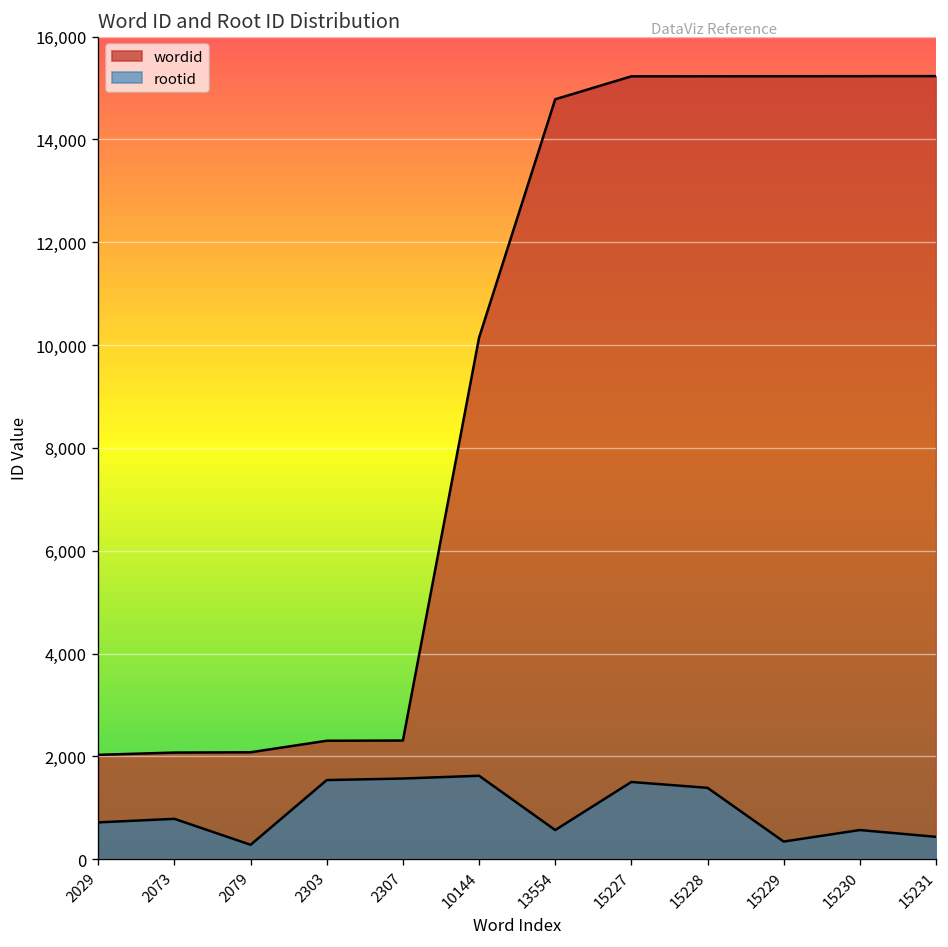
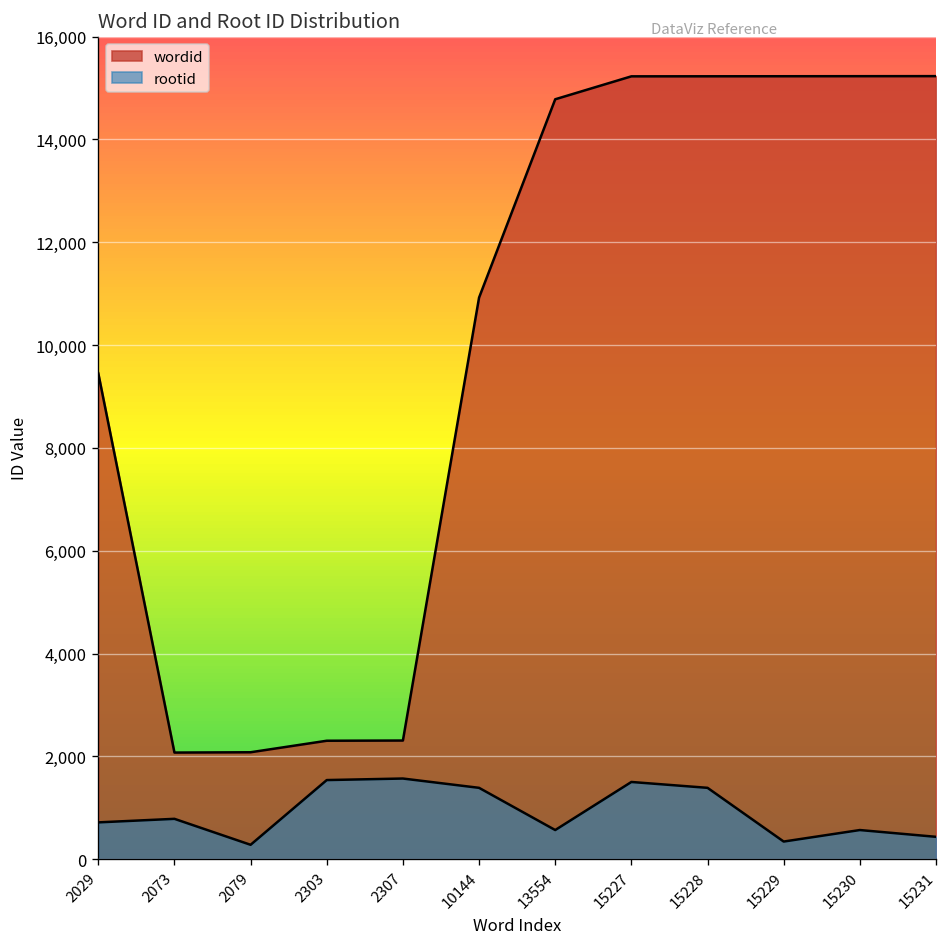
  {
    "wordid": {
-     "2029": "2,000",
+     "2029": "9,500",
      "2073": "2,100",
      "2079": "2,100",
      "2303": "2,300",
      "2307": "2,300",
-     "10144": "10,100",
+     "10144": "10,900",
      "13554": "14,800",
      "15227": "15,200",
      "15228": "15,200",
      "15229": "15,200",
      "15230": "15,200",
      "15231": "15,200"
    },
    "rootid": {
      "2029": "700",
      "2073": "800",
      "2079": "300",
      "2303": "1,500",
      "2307": "1,600",
-     "10144": "1,600",
+     "10144": "1,400",
      "13554": "600",
      "15227": "1,500",
      "15228": "1,400",
      "15229": "300",
      "15230": "600",
      "15231": "400"
    }
  }
